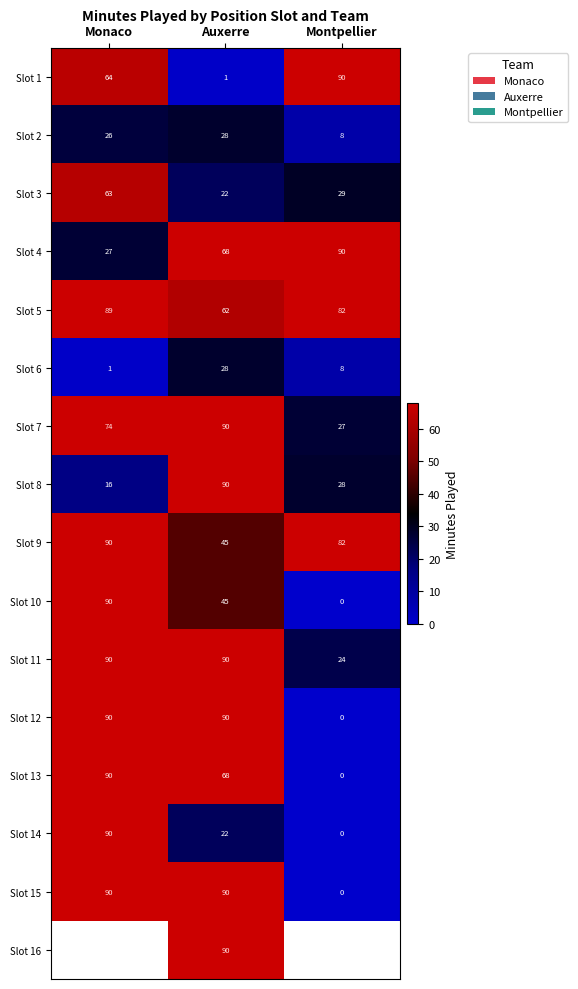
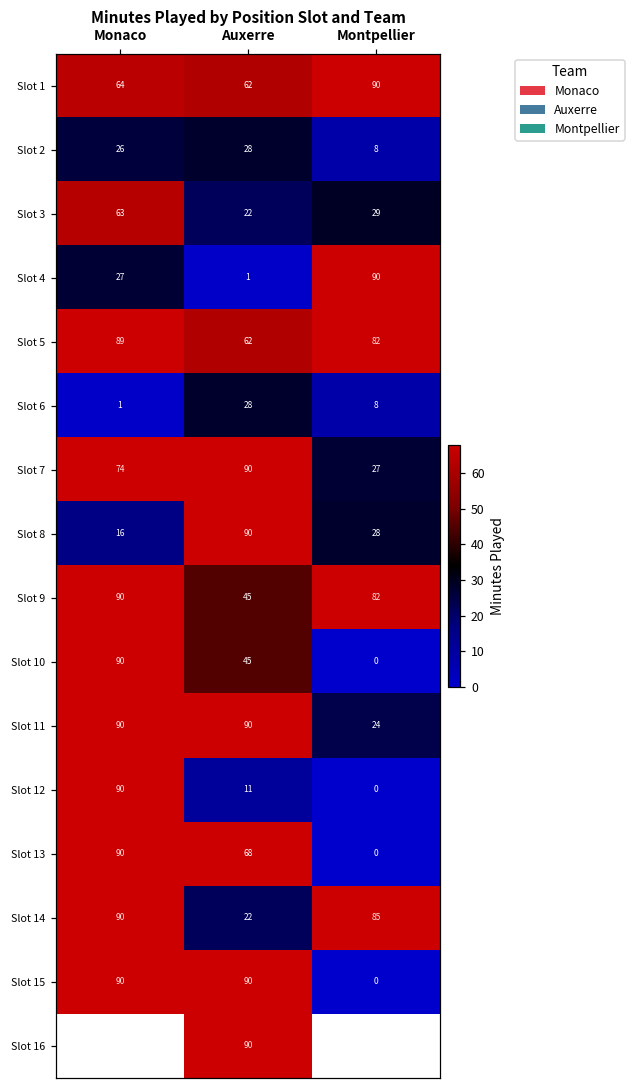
  {
    "Slot 1": {
      "Monaco": 64,
-     "Auxerre": 1,
+     "Auxerre": 62,
      "Montpellier": 90
    },
    "Slot 2": {
      "Monaco": 26,
      "Auxerre": 28,
      "Montpellier": 8
    },
    "Slot 3": {
      "Monaco": 63,
      "Auxerre": 22,
      "Montpellier": 29
    },
    "Slot 4": {
      "Monaco": 27,
-     "Auxerre": 68,
+     "Auxerre": 1,
      "Montpellier": 90
    },
    "Slot 5": {
      "Monaco": 89,
      "Auxerre": 62,
      "Montpellier": 82
    },
    "Slot 6": {
      "Monaco": 1,
      "Auxerre": 28,
      "Montpellier": 8
    },
    "Slot 7": {
      "Monaco": 74,
      "Auxerre": 90,
      "Montpellier": 27
    },
    "Slot 8": {
      "Monaco": 16,
      "Auxerre": 90,
      "Montpellier": 28
    },
    "Slot 9": {
      "Monaco": 90,
      "Auxerre": 45,
      "Montpellier": 82
    },
    "Slot 10": {
      "Monaco": 90,
      "Auxerre": 45,
      "Montpellier": 0
    },
    "Slot 11": {
      "Monaco": 90,
      "Auxerre": 90,
      "Montpellier": 24
    },
    "Slot 12": {
      "Monaco": 90,
-     "Auxerre": 90,
+     "Auxerre": 11,
      "Montpellier": 0
    },
    "Slot 13": {
      "Monaco": 90,
      "Auxerre": 68,
      "Montpellier": 0
    },
    "Slot 14": {
      "Monaco": 90,
      "Auxerre": 22,
-     "Montpellier": 0
+     "Montpellier": 85
    },
    "Slot 15": {
      "Monaco": 90,
      "Auxerre": 90,
      "Montpellier": 0
    },
    "Slot 16": {
      "Auxerre": 90
    }
  }
